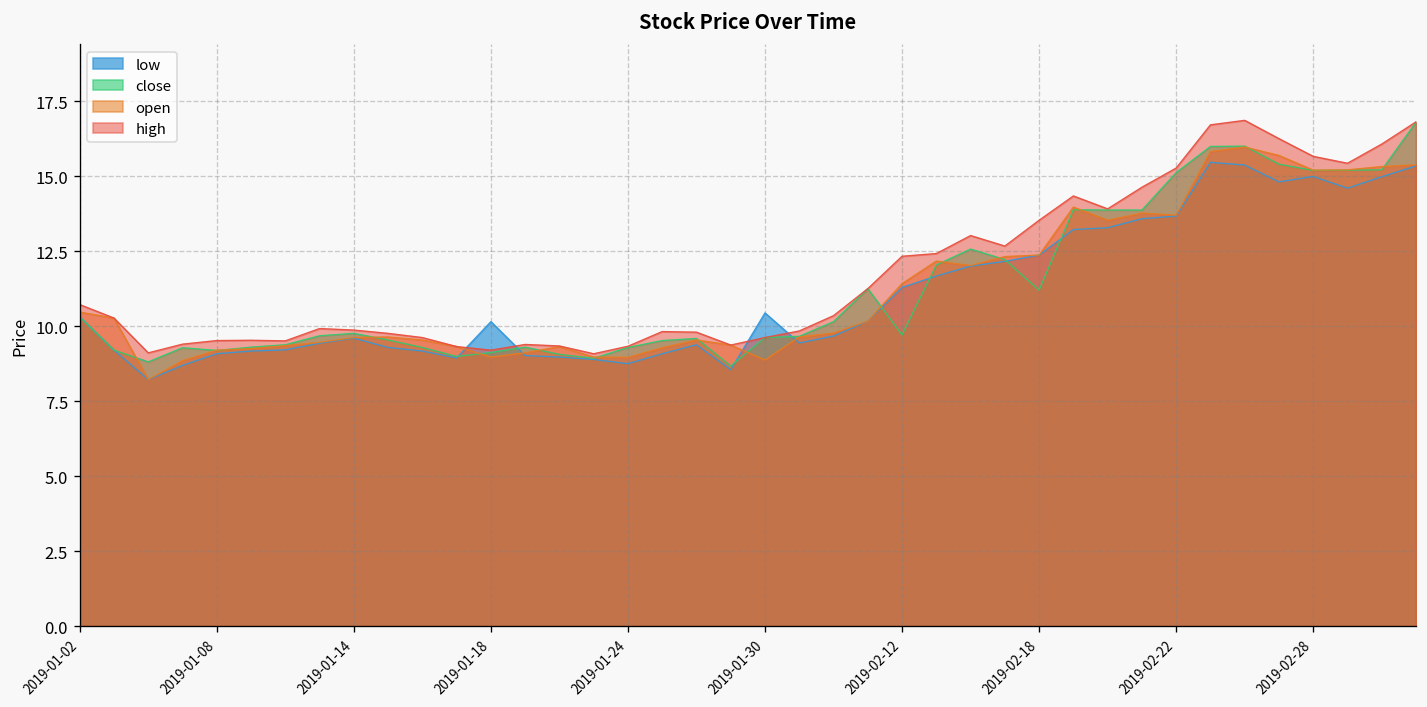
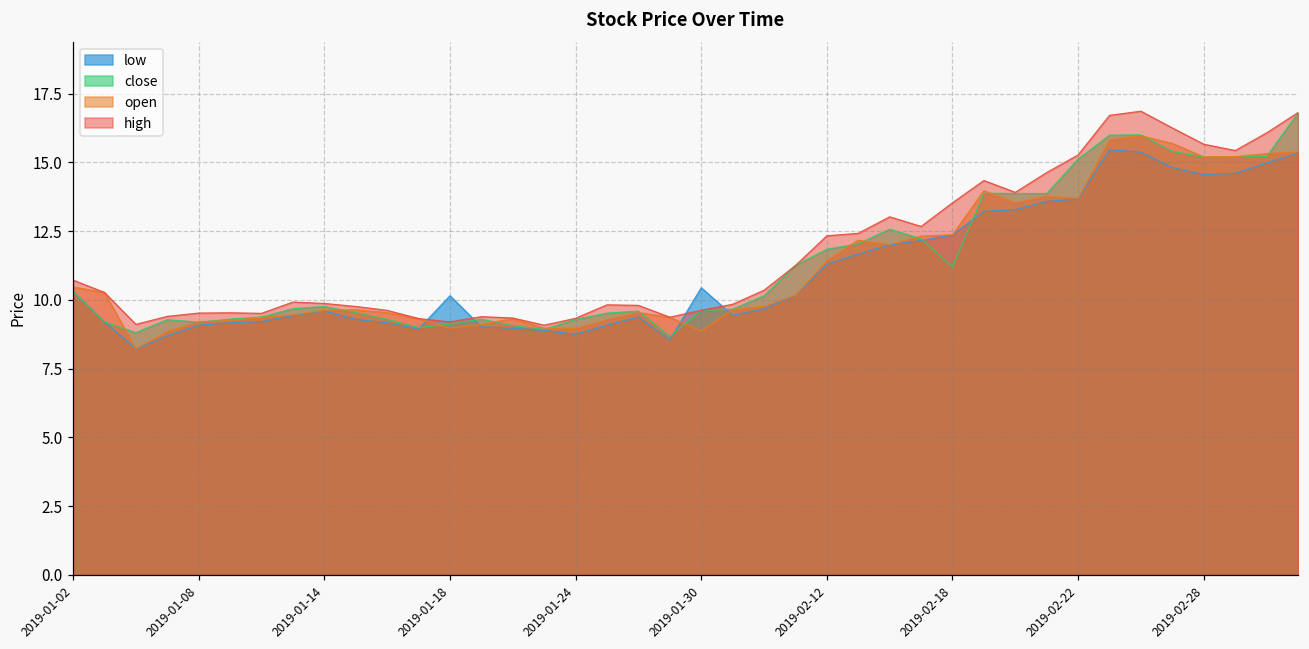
  {
    "low": {
      "2019-01-08": 9.1,
      "2019-01-18": 10.2,
      "2019-01-24": 8.8,
      "2019-01-30": 10.4,
      "2019-02-12": 11.3,
-     "2019-02-28": 15.0
+     "2019-02-28": 14.6
    },
    "close": {
      "2019-01-14": 9.8,
-     "2019-02-12": 9.7,
+     "2019-02-12": 11.8,
      "2019-02-18": 11.2,
      "2019-02-22": 15.1
    }
  }
